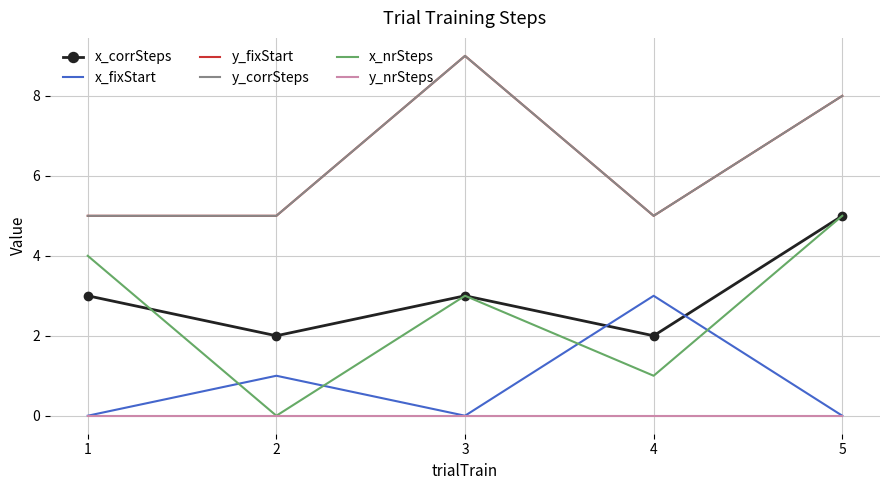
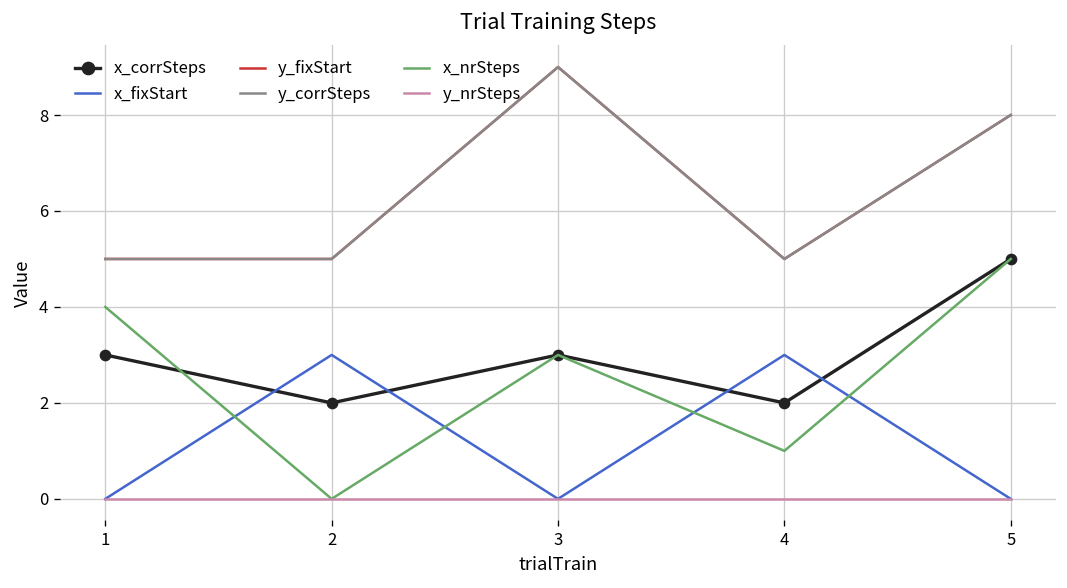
  {
    "x_corrSteps": {
      "1": 3,
      "2": 2,
      "4": 2
    },
    "x_fixStart": {
-     "2": 1,
+     "2": 3,
      "4": 3
    },
    "y_nrSteps": {
      "4": 0
    }
  }
